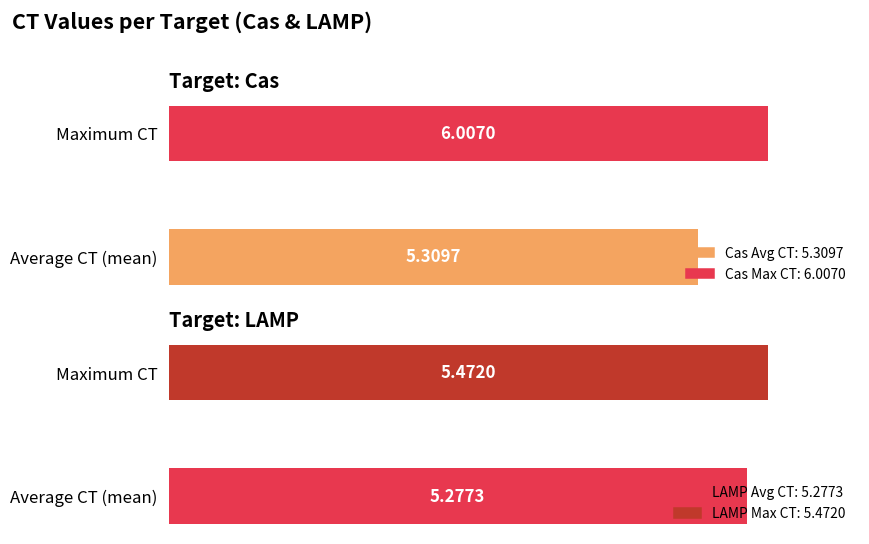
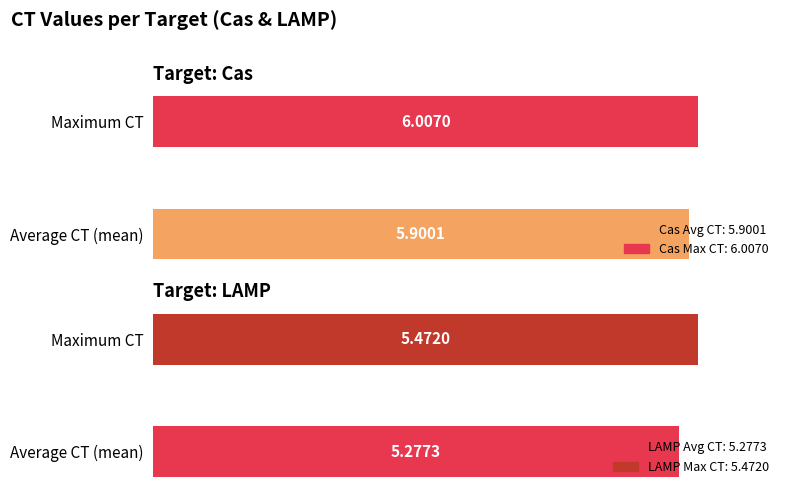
  {
    "Target: Cas": {
      "Maximum CT": 6.0070,
-     "Average CT (mean)": 5.3097
+     "Average CT (mean)": 5.9001
    },
    "Target: LAMP": {
      "Maximum CT": 5.4720,
      "Average CT (mean)": 5.2773
    }
  }
